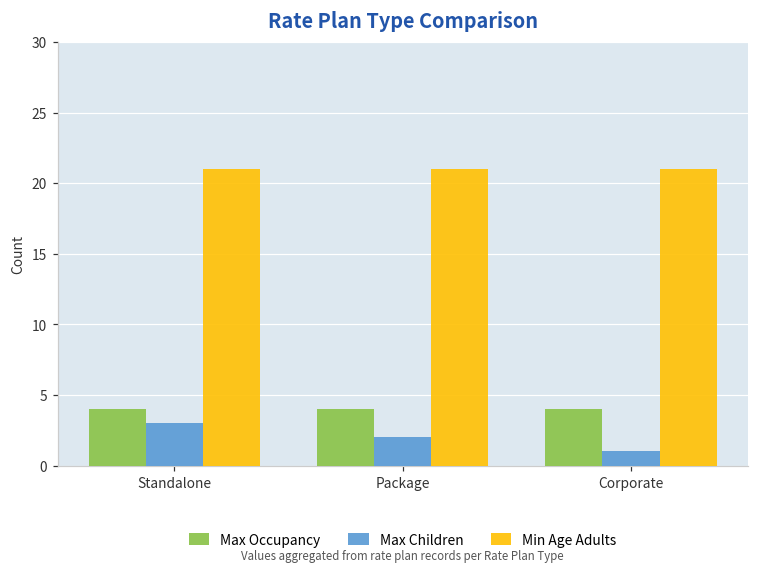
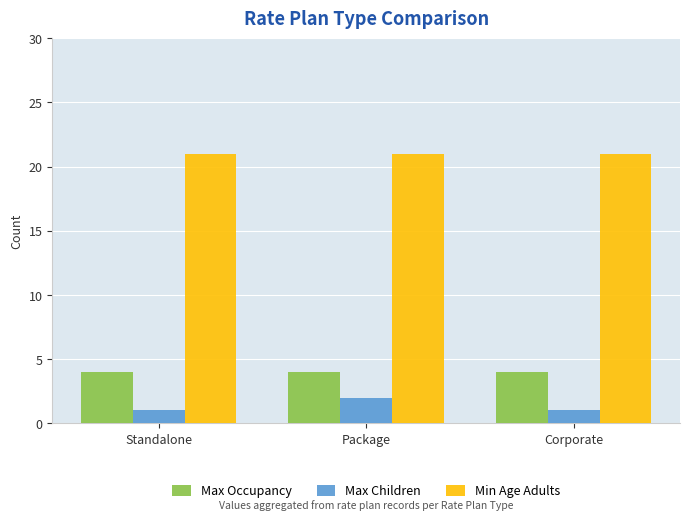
  {
    "Max Occupancy": {
      "Standalone": 4,
      "Package": 4,
      "Corporate": 4
    },
    "Max Children": {
-     "Standalone": 3,
+     "Standalone": 1,
      "Package": 2,
      "Corporate": 1
    },
    "Min Age Adults": {
      "Standalone": 21,
      "Package": 21,
      "Corporate": 21
    }
  }
